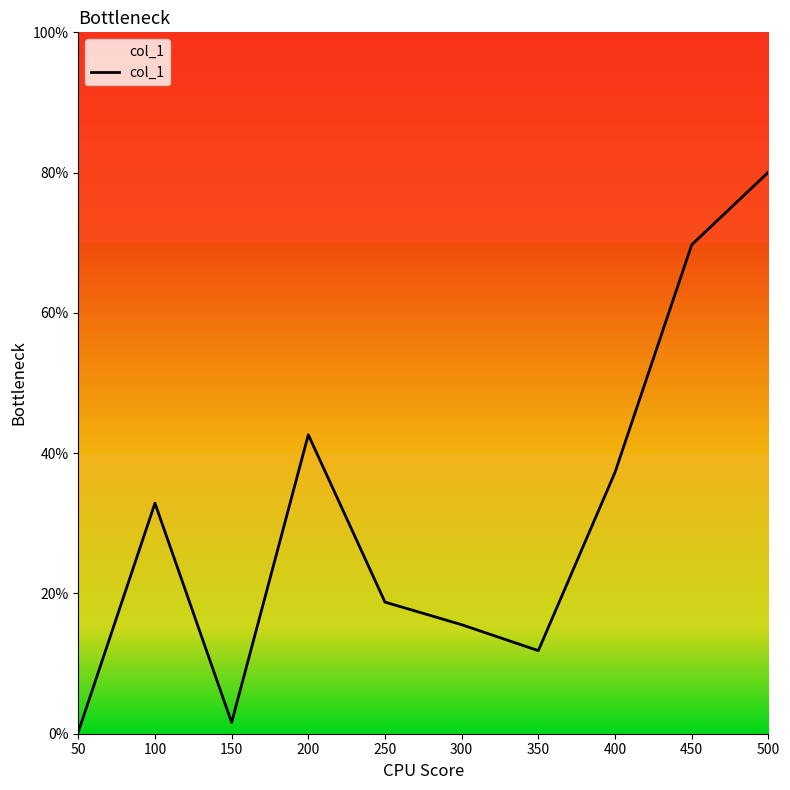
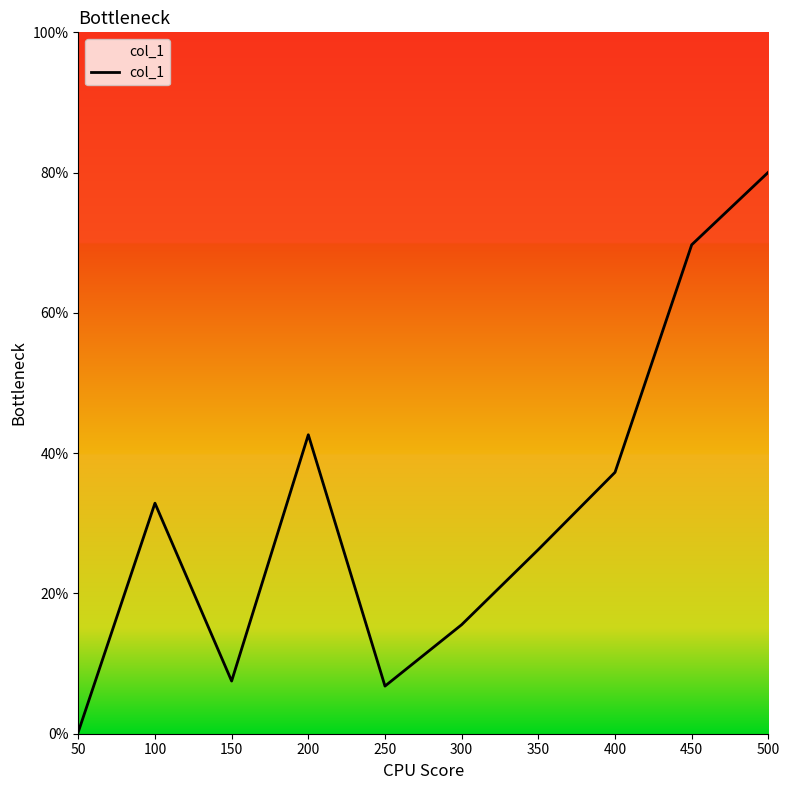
  {
    "50": "0%",
    "100": "33%",
-   "150": "2%",
+   "150": "8%",
    "200": "43%",
-   "250": "19%",
+   "250": "7%",
    "300": "16%",
-   "350": "12%",
+   "350": "26%",
    "400": "37%",
    "450": "70%",
    "500": "80%"
  }
